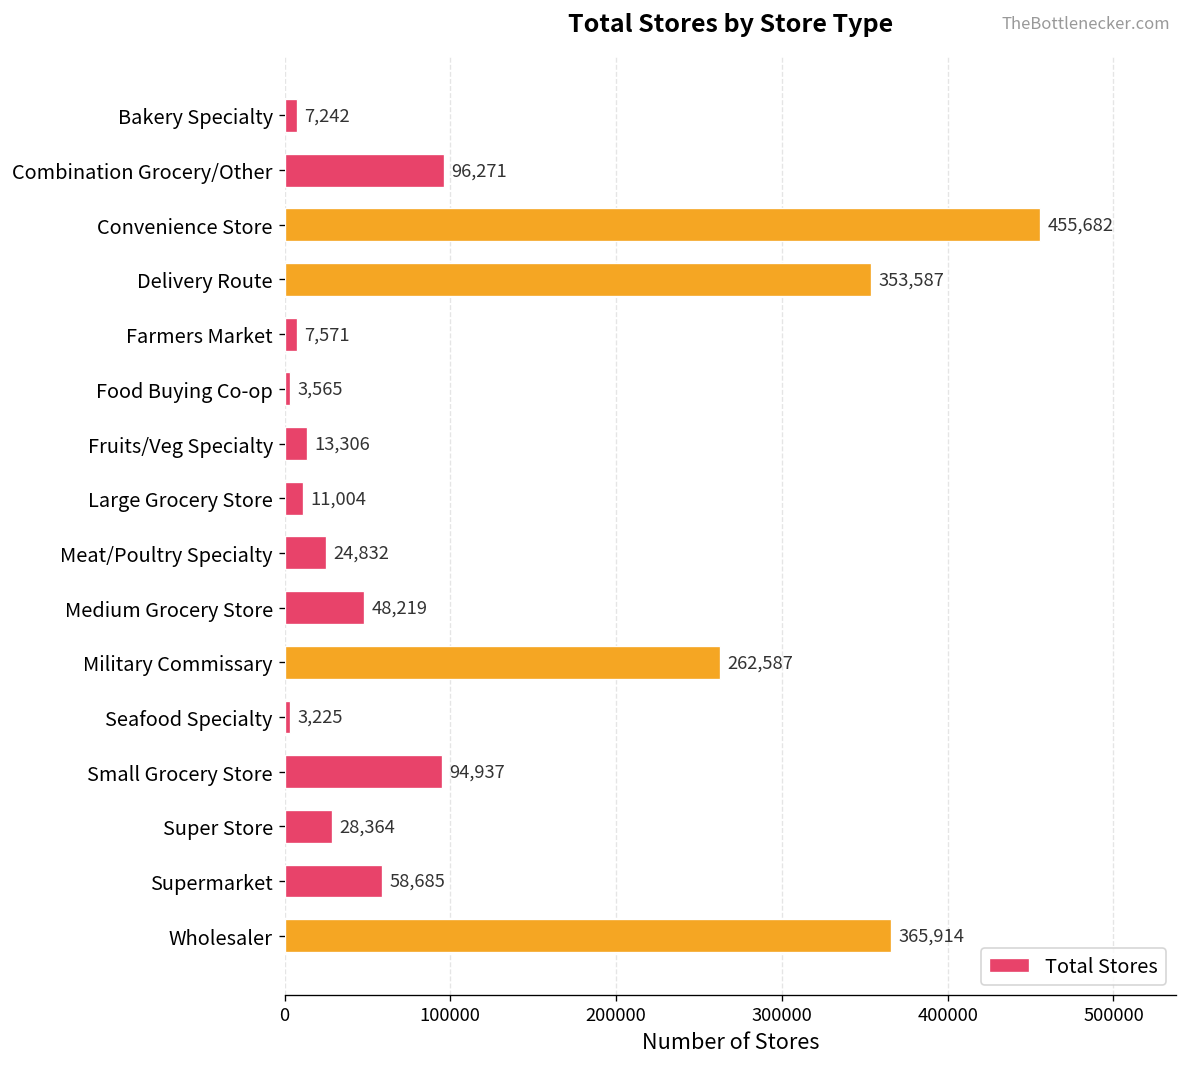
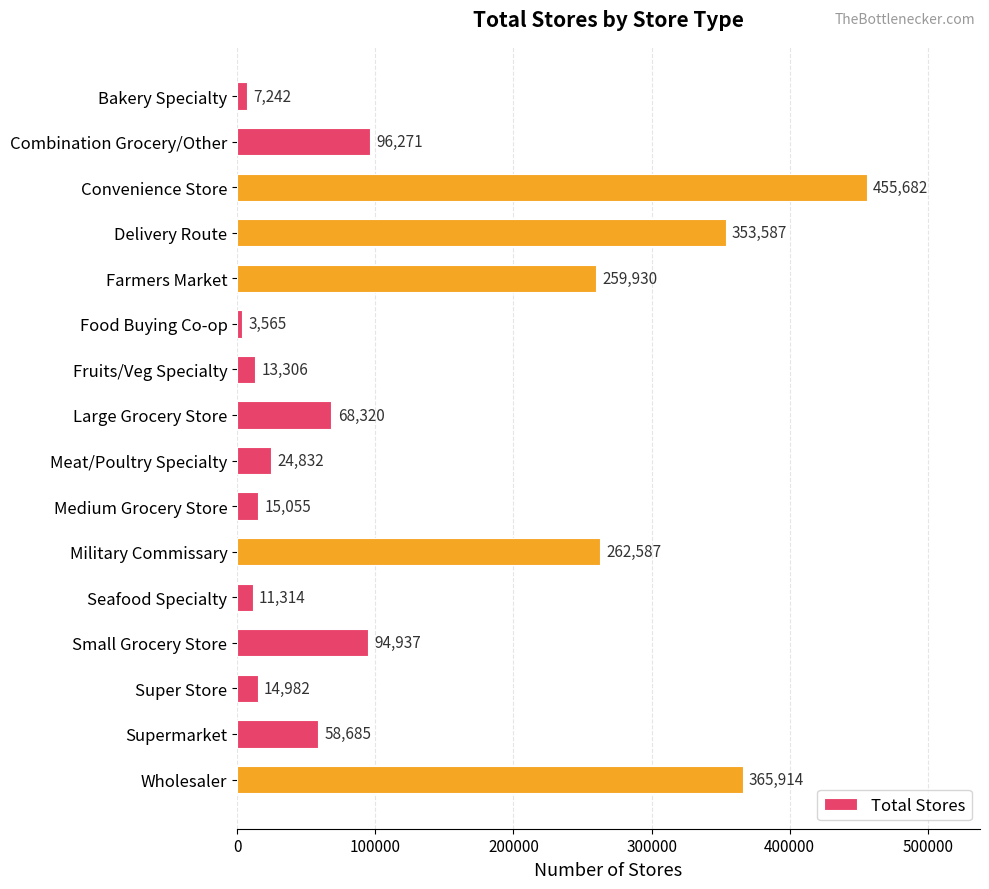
  {
    "Bakery Specialty": "7,242",
    "Combination Grocery/Other": "96,271",
    "Convenience Store": "455,682",
    "Delivery Route": "353,587",
-   "Farmers Market": "7,571",
+   "Farmers Market": "259,930",
    "Food Buying Co-op": "3,565",
    "Fruits/Veg Specialty": "13,306",
-   "Large Grocery Store": "11,004",
+   "Large Grocery Store": "68,320",
    "Meat/Poultry Specialty": "24,832",
-   "Medium Grocery Store": "48,219",
+   "Medium Grocery Store": "15,055",
    "Military Commissary": "262,587",
-   "Seafood Specialty": "3,225",
+   "Seafood Specialty": "11,314",
    "Small Grocery Store": "94,937",
-   "Super Store": "28,364",
+   "Super Store": "14,982",
    "Supermarket": "58,685",
    "Wholesaler": "365,914"
  }
